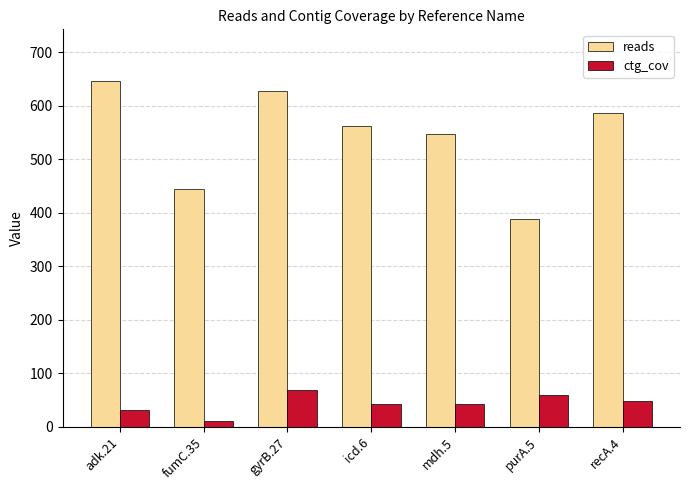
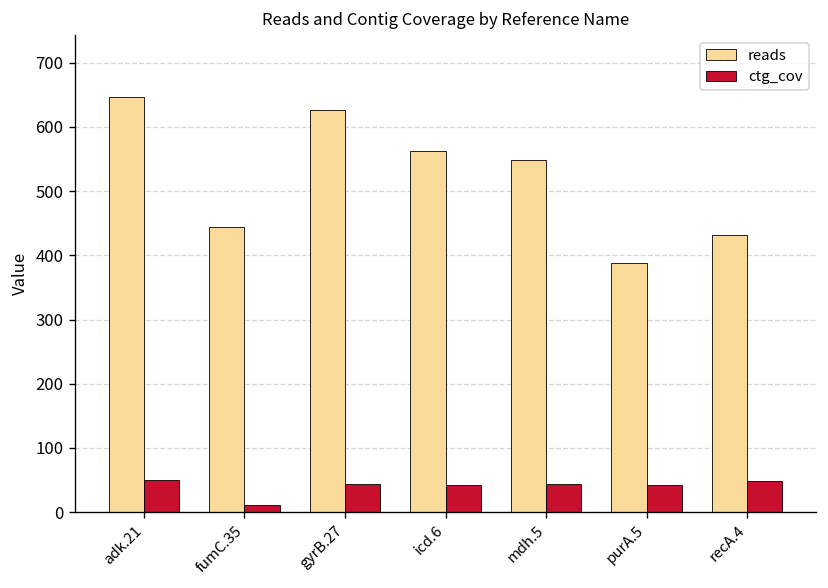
  {
    "reads": {
      "adk.21": 650,
      "fumC.35": 440,
      "gyrB.27": 630,
      "icd.6": 560,
      "mdh.5": 550,
      "purA.5": 390,
-     "recA.4": 590
+     "recA.4": 430
    },
    "ctg_cov": {
-     "adk.21": 30,
+     "adk.21": 50,
      "fumC.35": 10,
-     "gyrB.27": 70,
+     "gyrB.27": 40,
      "icd.6": 40,
      "mdh.5": 40,
-     "purA.5": 60,
+     "purA.5": 40,
      "recA.4": 50
    }
  }
